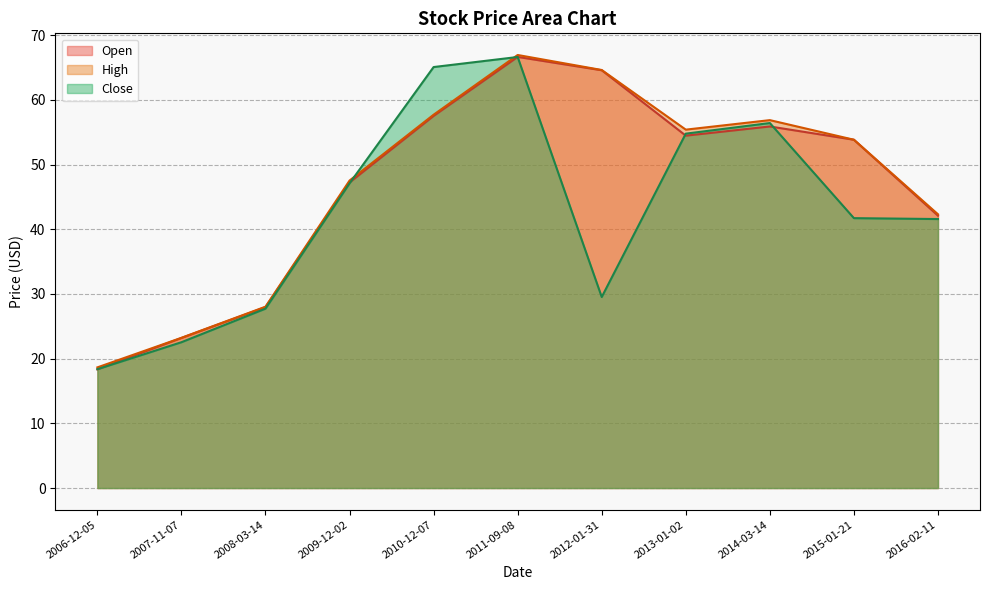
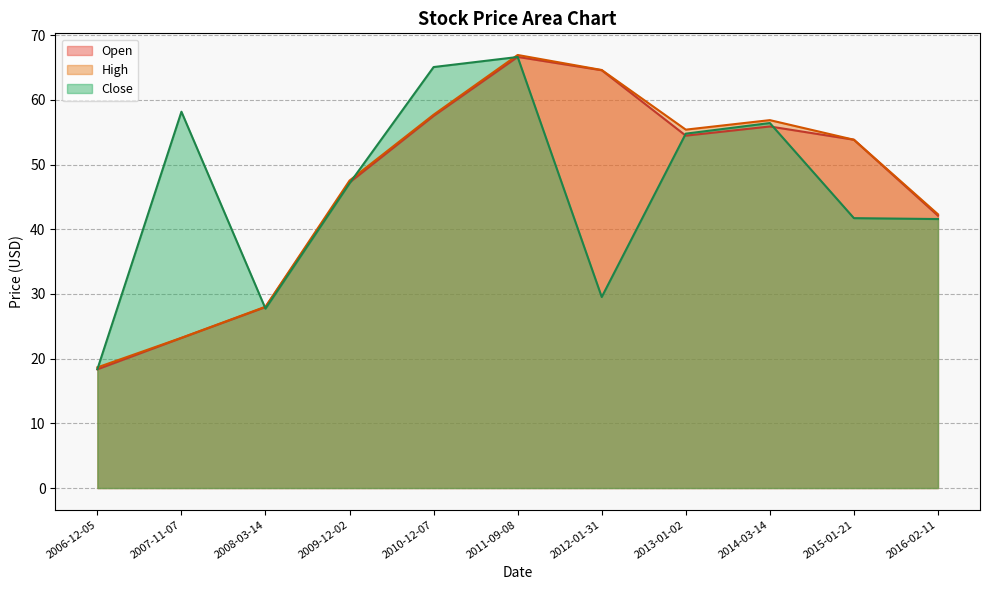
  {
    "Close": {
-     "2007-11-07": 23,
+     "2007-11-07": 58,
      "2010-12-07": 65,
      "2012-01-31": 30,
      "2014-03-14": 56,
      "2015-01-21": 42,
      "2016-02-11": 42
    }
  }
